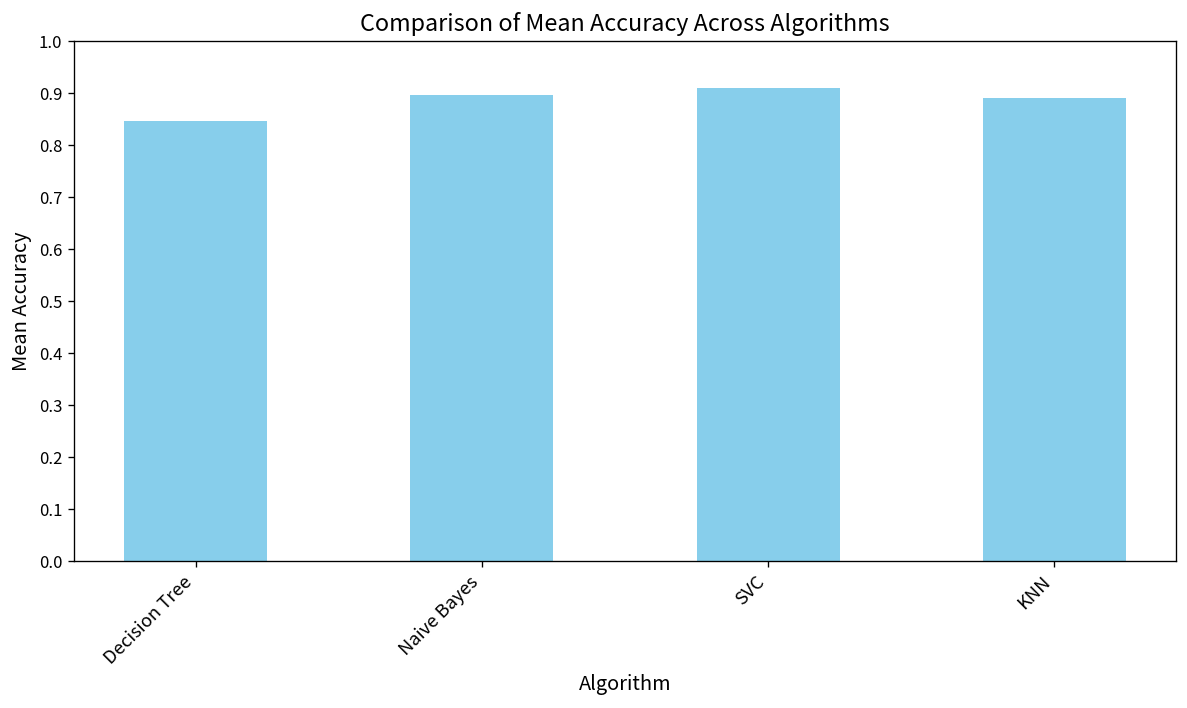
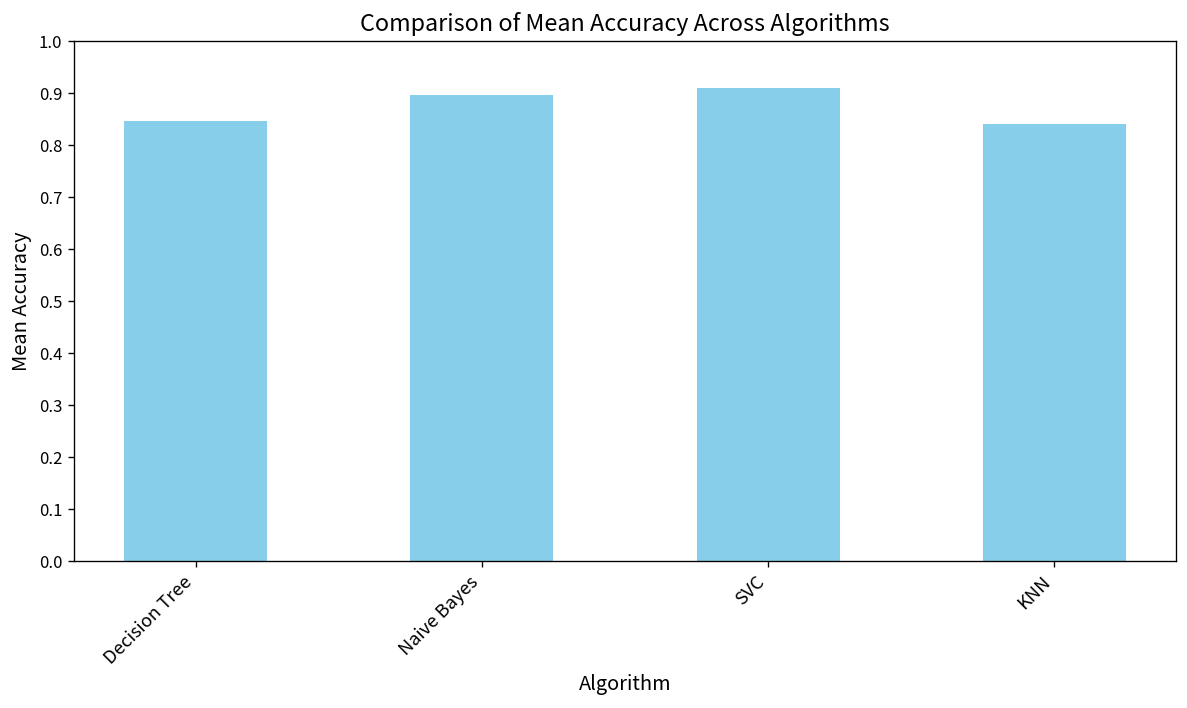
  {
    "Decision Tree": 0.85,
    "Naive Bayes": 0.90,
    "SVC": 0.91,
-   "KNN": 0.89
+   "KNN": 0.84
  }
